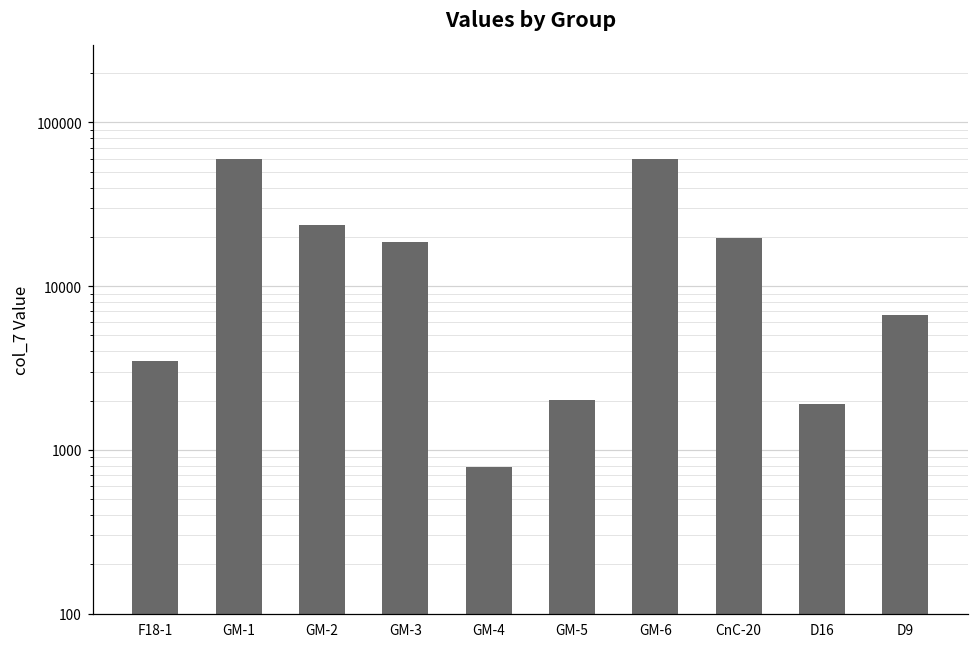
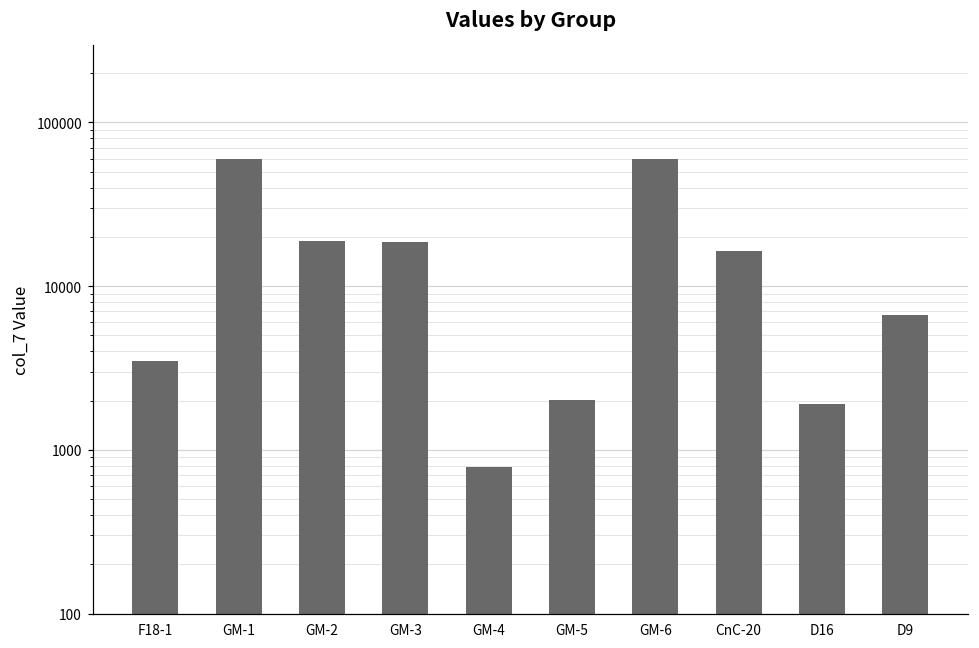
  {
    "F18-1": 3500,
    "GM-1": 60000,
-   "GM-2": 24000,
+   "GM-2": 19000,
    "GM-3": 19000,
    "GM-4": 800,
    "GM-5": 2000,
    "GM-6": 60000,
-   "CnC-20": 20000,
+   "CnC-20": 16000,
    "D16": 1900,
    "D9": 7000
  }
